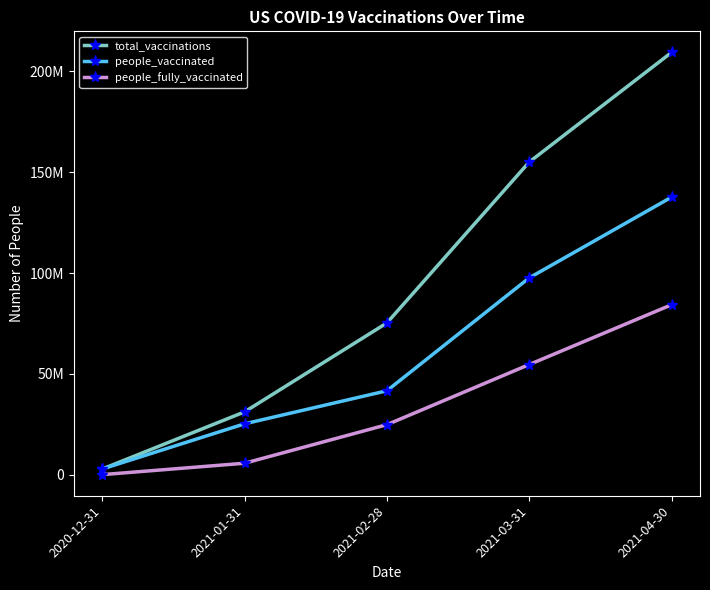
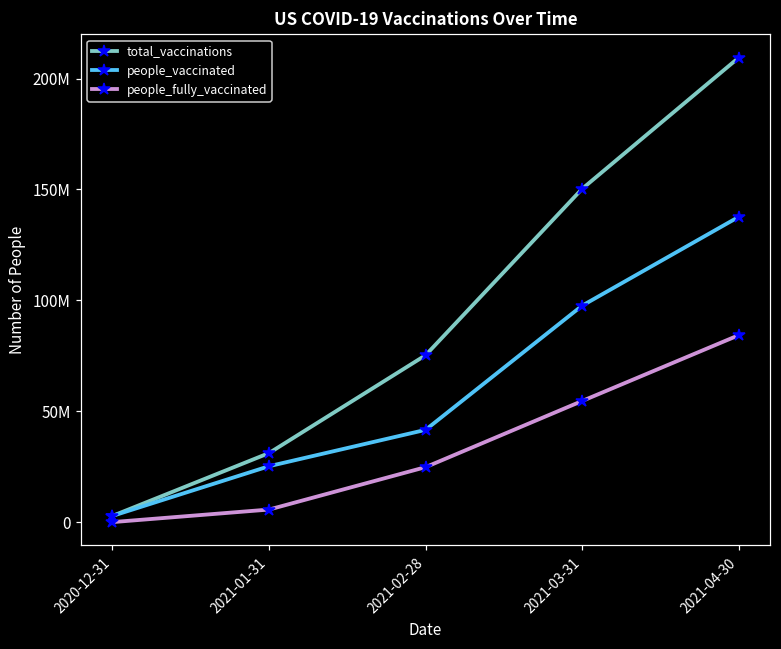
  {
    "total_vaccinations": {
      "2021-01-31": 31000000,
      "2021-02-28": 75000000,
-     "2021-03-31": 155000000,
+     "2021-03-31": 150000000,
      "2021-04-30": 209000000
    },
    "people_vaccinated": {
      "2021-01-31": 25000000,
      "2021-02-28": 42000000,
      "2021-03-31": 98000000,
      "2021-04-30": 138000000
    },
    "people_fully_vaccinated": {
      "2020-12-31": 0,
      "2021-01-31": 6000000,
      "2021-02-28": 25000000,
      "2021-03-31": 55000000,
      "2021-04-30": 84000000
    }
  }
